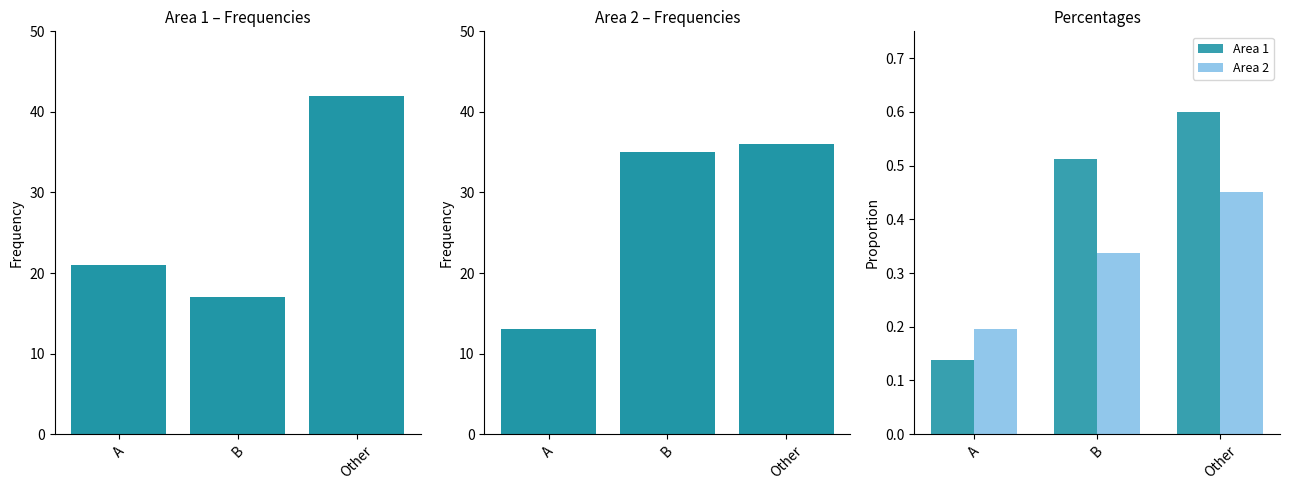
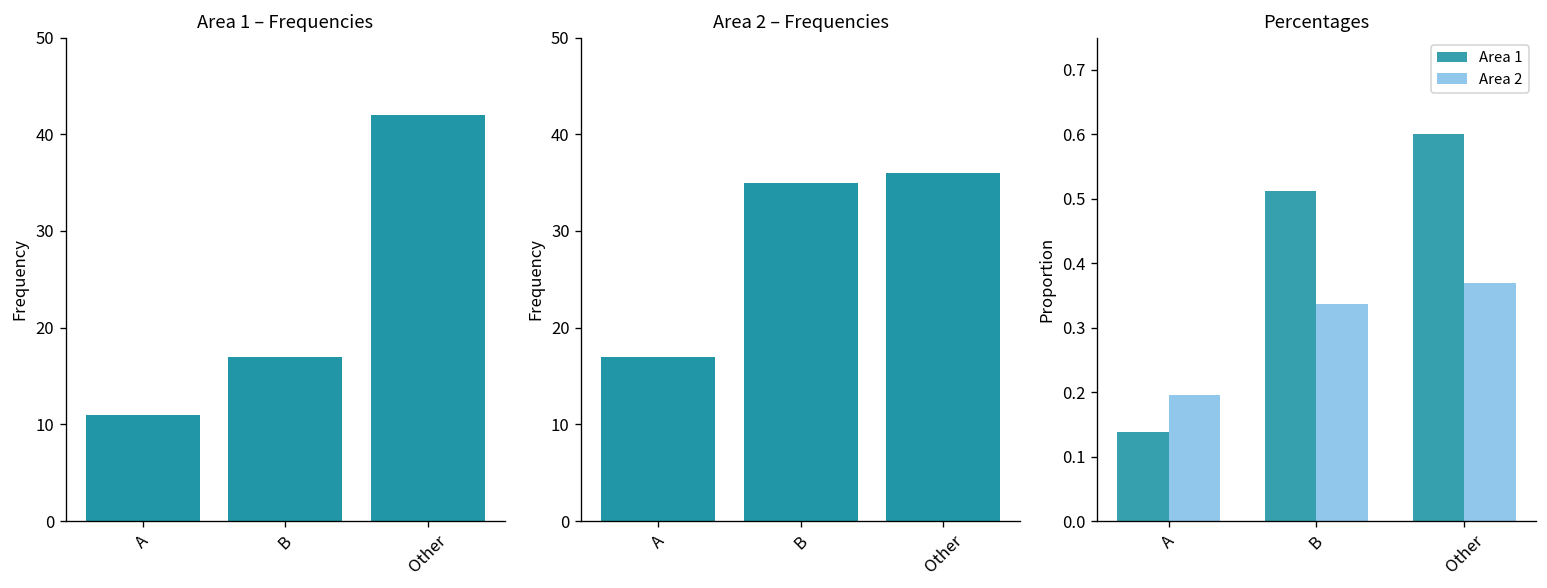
  {
    "Area 1 – Frequencies": {
-     "A": 21,
+     "A": 11,
      "B": 17,
      "Other": 42
    },
    "Area 2 – Frequencies": {
-     "A": 13,
+     "A": 17,
      "B": 35,
      "Other": 36
    },
    "Percentages": {
      "Area 1": {
        "A": 0.14,
        "B": 0.51,
        "Other": 0.60
      },
      "Area 2": {
        "A": 0.20,
        "B": 0.34,
-       "Other": 0.45
+       "Other": 0.37
      }
    }
  }
